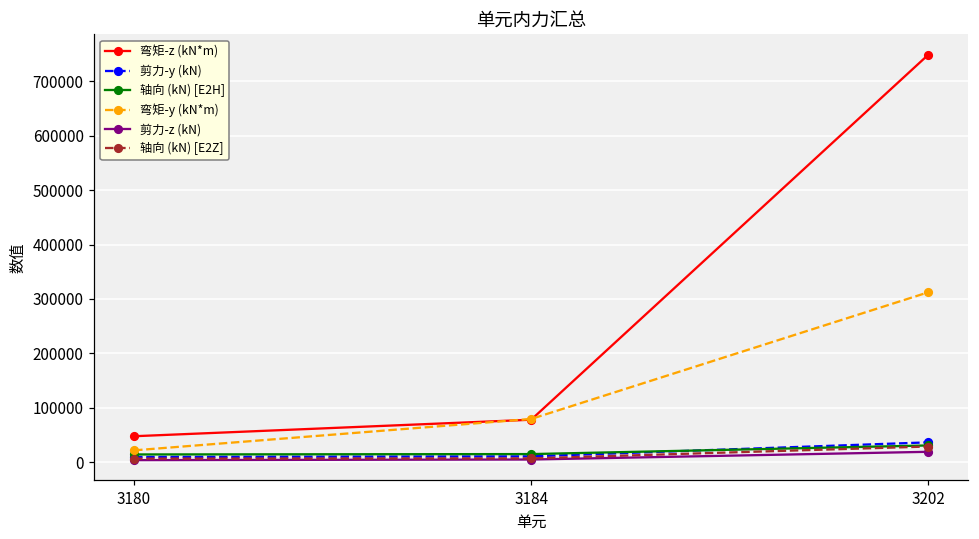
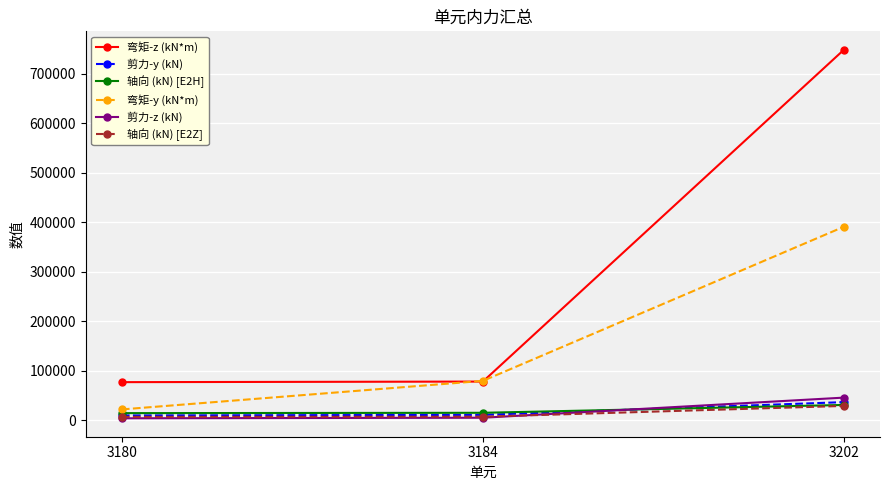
  {
    "弯矩-z (kN*m)": {
-     "3180": 50000,
+     "3180": 80000,
      "3202": 750000
    },
    "剪力-y (kN)": {
      "3202": 40000
    },
    "弯矩-y (kN*m)": {
      "3180": 20000,
-     "3202": 310000
+     "3202": 390000
    },
    "剪力-z (kN)": {
-     "3202": 20000
+     "3202": 50000
    }
  }
